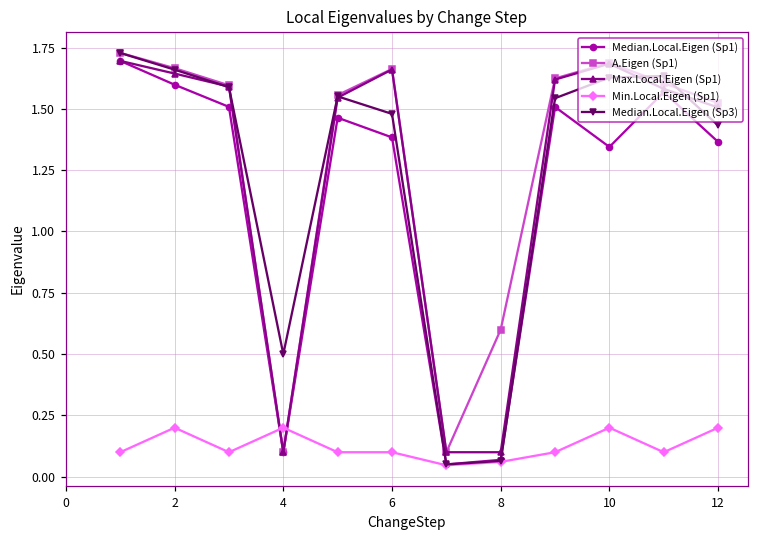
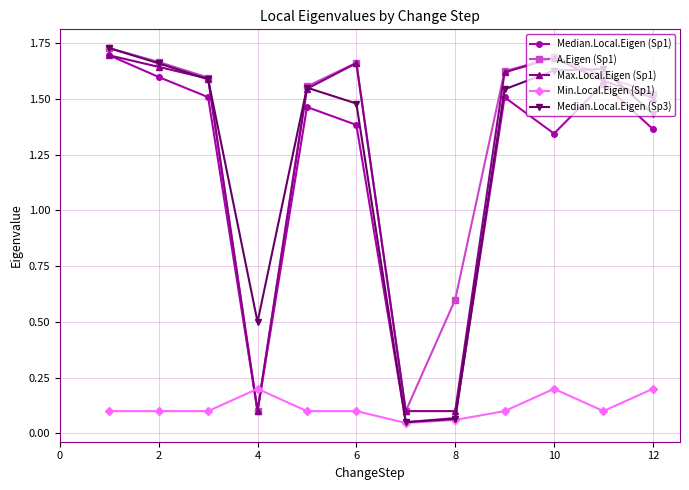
  {
    "A.Eigen (Sp1)": {
      "8": 0.6
    },
    "Min.Local.Eigen (Sp1)": {
-     "2": 0.2,
+     "2": 0.1,
      "4": 0.2,
      "6": 0.1,
      "10": 0.2,
      "12": 0.2
    }
  }
